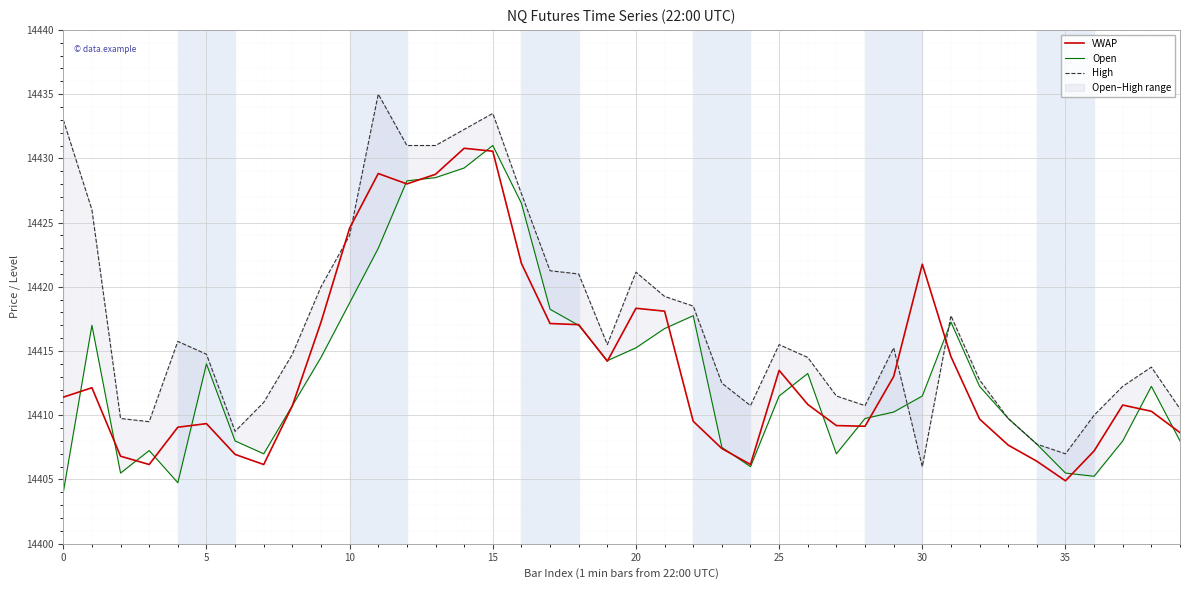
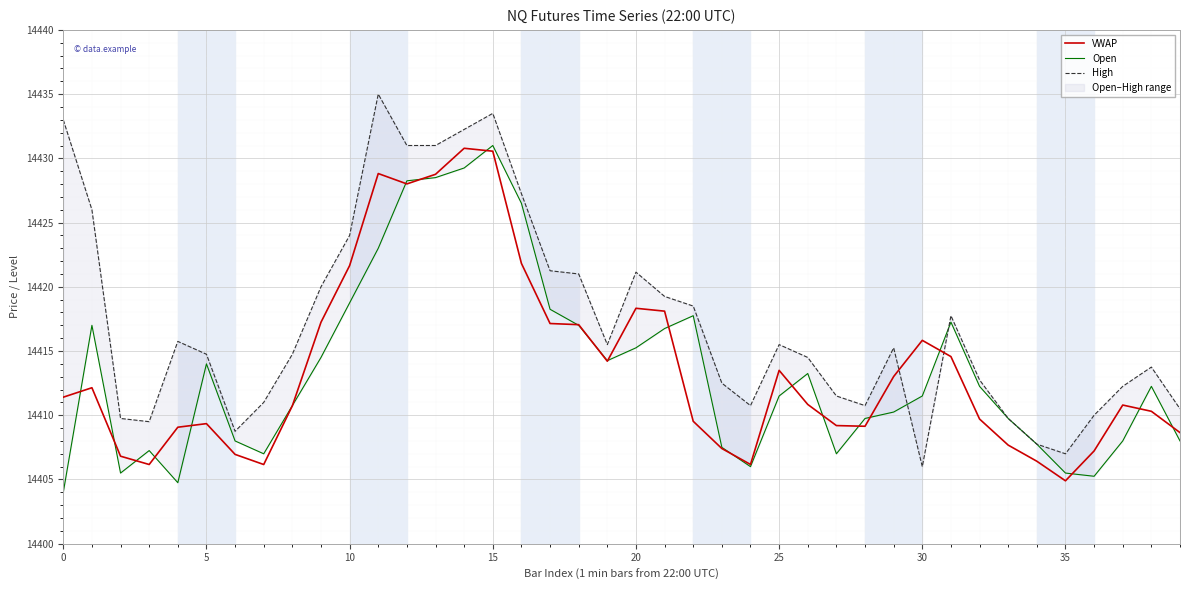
  {
    "VWAP": {
      "0": 14411.4,
      "5": 14409.3,
-     "10": 14424.6,
+     "10": 14421.7,
      "15": 14430.6,
      "20": 14418.3,
      "25": 14413.5,
-     "30": 14421.8,
+     "30": 14415.8,
      "35": 14404.9
    },
    "Open": {
      "0": 14404.0,
      "5": 14414.0,
      "10": 14418.8,
      "15": 14431.0,
      "20": 14415.3,
      "25": 14411.5,
      "35": 14405.5
    },
    "High": {
      "30": 14406.0
    }
  }
